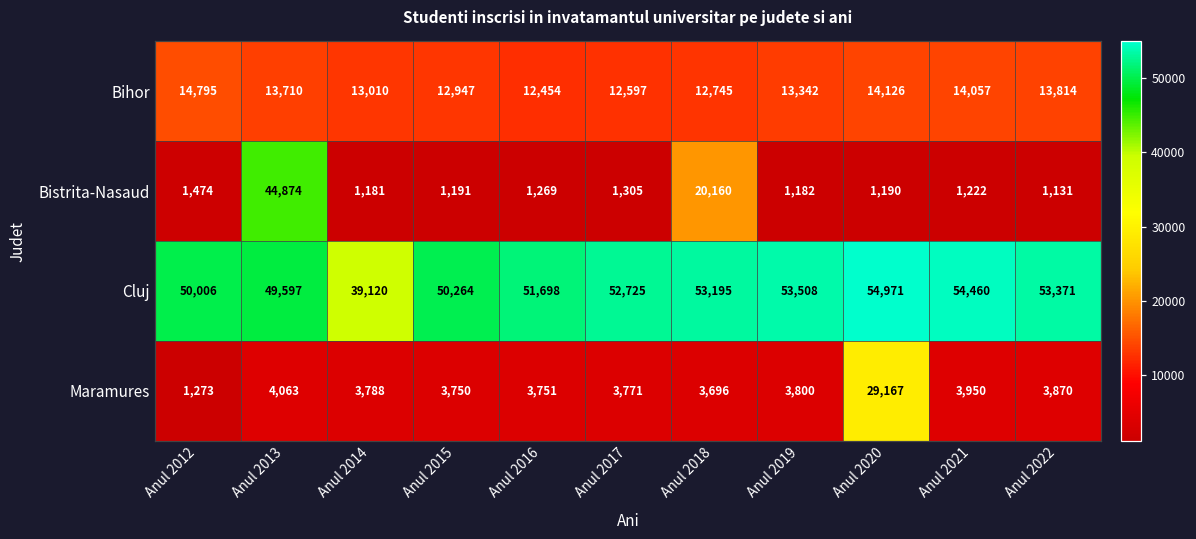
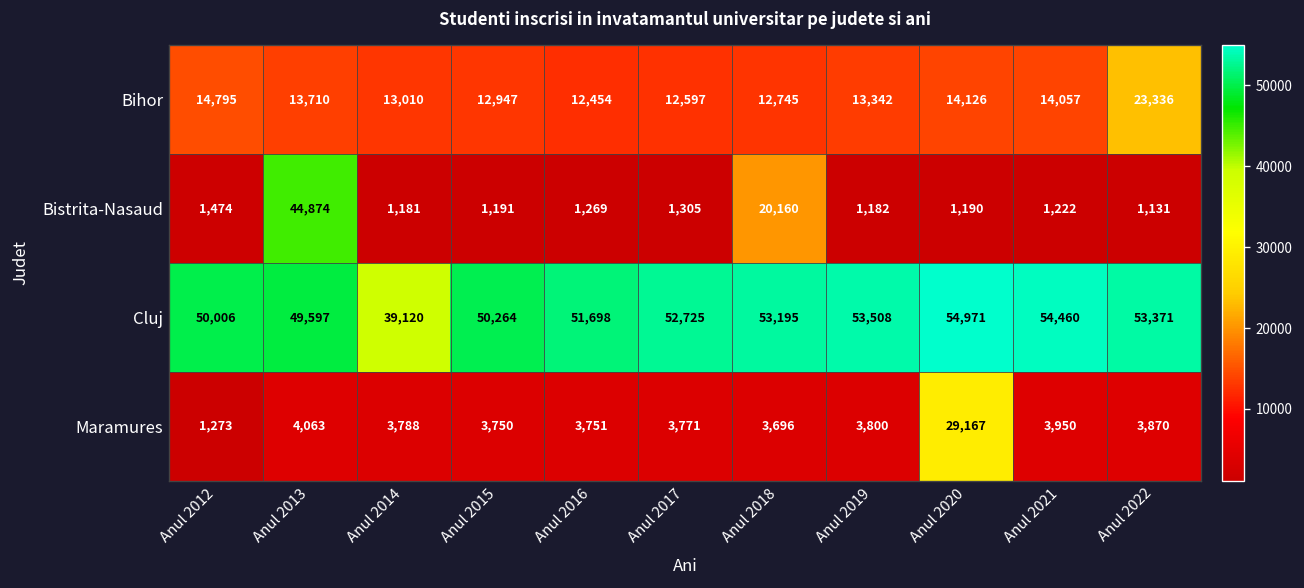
  {
    "Bihor": {
      "Anul 2012": "14,795",
      "Anul 2013": "13,710",
      "Anul 2014": "13,010",
      "Anul 2015": "12,947",
      "Anul 2016": "12,454",
      "Anul 2017": "12,597",
      "Anul 2018": "12,745",
      "Anul 2019": "13,342",
      "Anul 2020": "14,126",
      "Anul 2021": "14,057",
-     "Anul 2022": "13,814"
+     "Anul 2022": "23,336"
    },
    "Bistrita-Nasaud": {
      "Anul 2012": "1,474",
      "Anul 2013": "44,874",
      "Anul 2014": "1,181",
      "Anul 2015": "1,191",
      "Anul 2016": "1,269",
      "Anul 2017": "1,305",
      "Anul 2018": "20,160",
      "Anul 2019": "1,182",
      "Anul 2020": "1,190",
      "Anul 2021": "1,222",
      "Anul 2022": "1,131"
    },
    "Cluj": {
      "Anul 2012": "50,006",
      "Anul 2013": "49,597",
      "Anul 2014": "39,120",
      "Anul 2015": "50,264",
      "Anul 2016": "51,698",
      "Anul 2017": "52,725",
      "Anul 2018": "53,195",
      "Anul 2019": "53,508",
      "Anul 2020": "54,971",
      "Anul 2021": "54,460",
      "Anul 2022": "53,371"
    },
    "Maramures": {
      "Anul 2012": "1,273",
      "Anul 2013": "4,063",
      "Anul 2014": "3,788",
      "Anul 2015": "3,750",
      "Anul 2016": "3,751",
      "Anul 2017": "3,771",
      "Anul 2018": "3,696",
      "Anul 2019": "3,800",
      "Anul 2020": "29,167",
      "Anul 2021": "3,950",
      "Anul 2022": "3,870"
    }
  }
